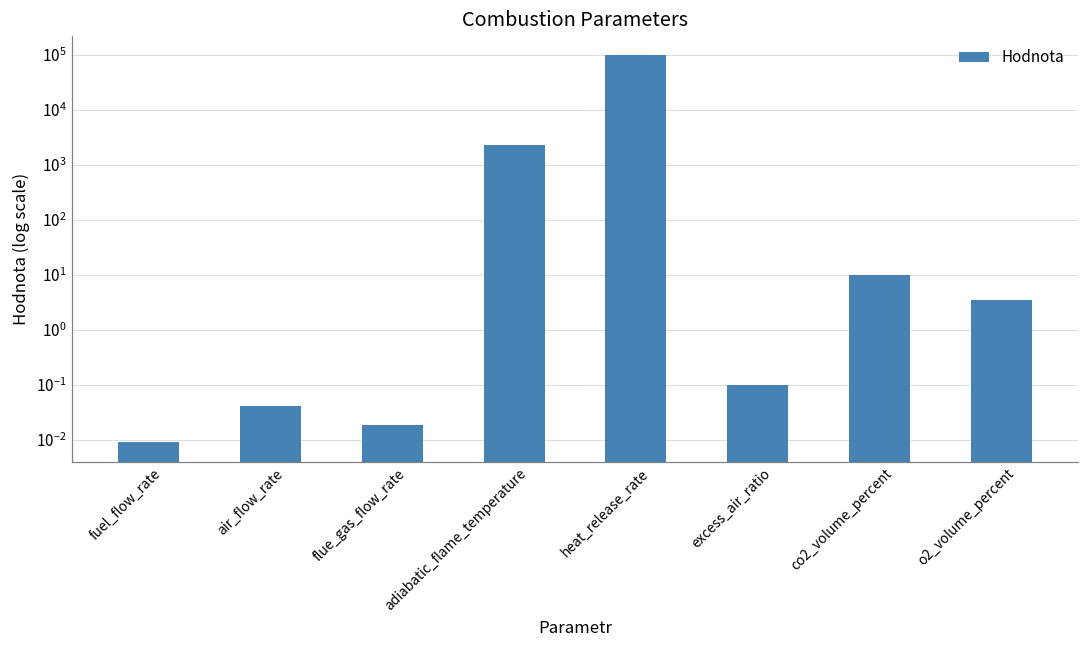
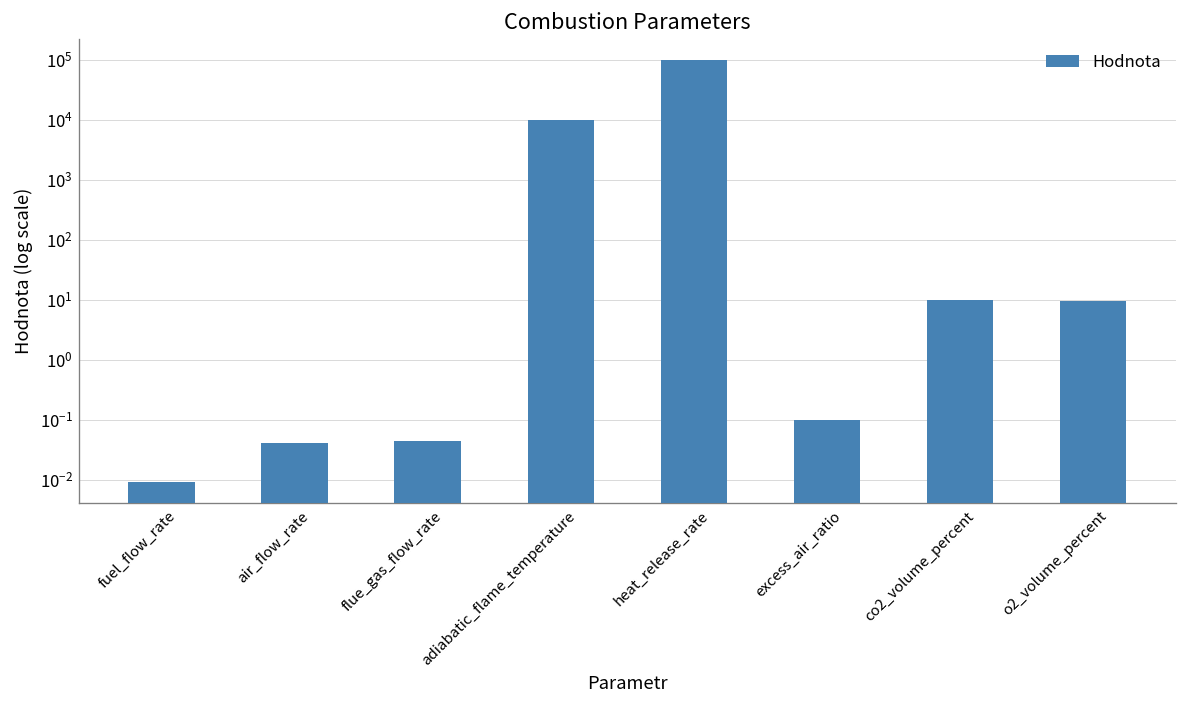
  {
    "fuel_flow_rate": 0.009,
    "air_flow_rate": 0.04,
-   "flue_gas_flow_rate": 0.019,
-   "adiabatic_flame_temperature": 2000,
+   "flue_gas_flow_rate": 0.04,
+   "adiabatic_flame_temperature": 10000,
    "heat_release_rate": 100000,
    "excess_air_ratio": 0.10,
    "co2_volume_percent": 10,
-   "o2_volume_percent": 4
+   "o2_volume_percent": 10
  }
